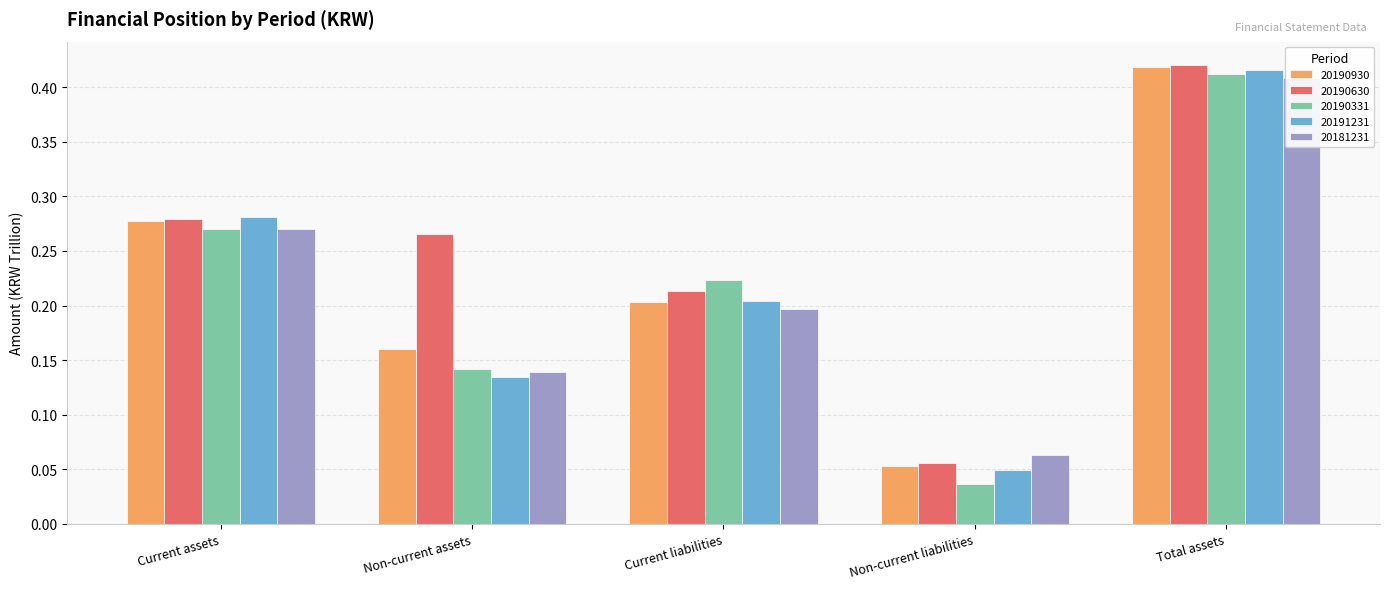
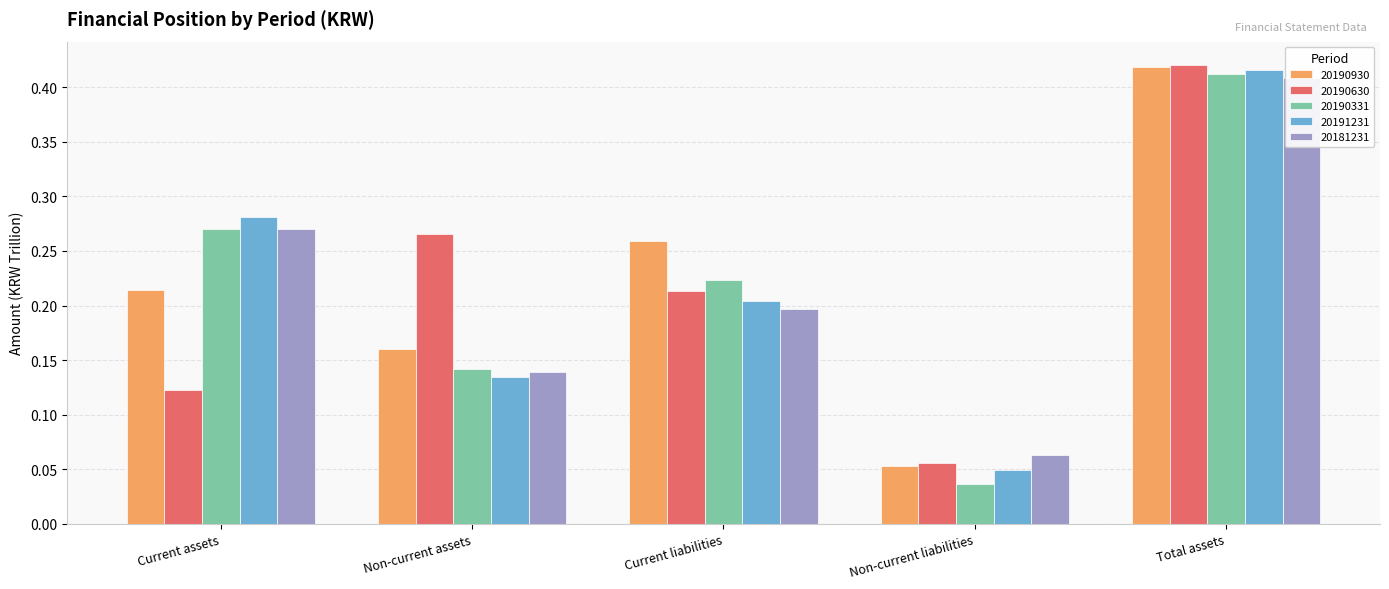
  {
    "20190930": {
-     "Current assets": 0.278,
+     "Current assets": 0.214,
      "Non-current assets": 0.160,
-     "Current liabilities": 0.203,
+     "Current liabilities": 0.260,
      "Non-current liabilities": 0.053,
      "Total assets": 0.419
    },
    "20190630": {
-     "Current assets": 0.279,
+     "Current assets": 0.122,
      "Non-current assets": 0.266,
      "Current liabilities": 0.213,
      "Non-current liabilities": 0.056,
      "Total assets": 0.421
    }
  }
